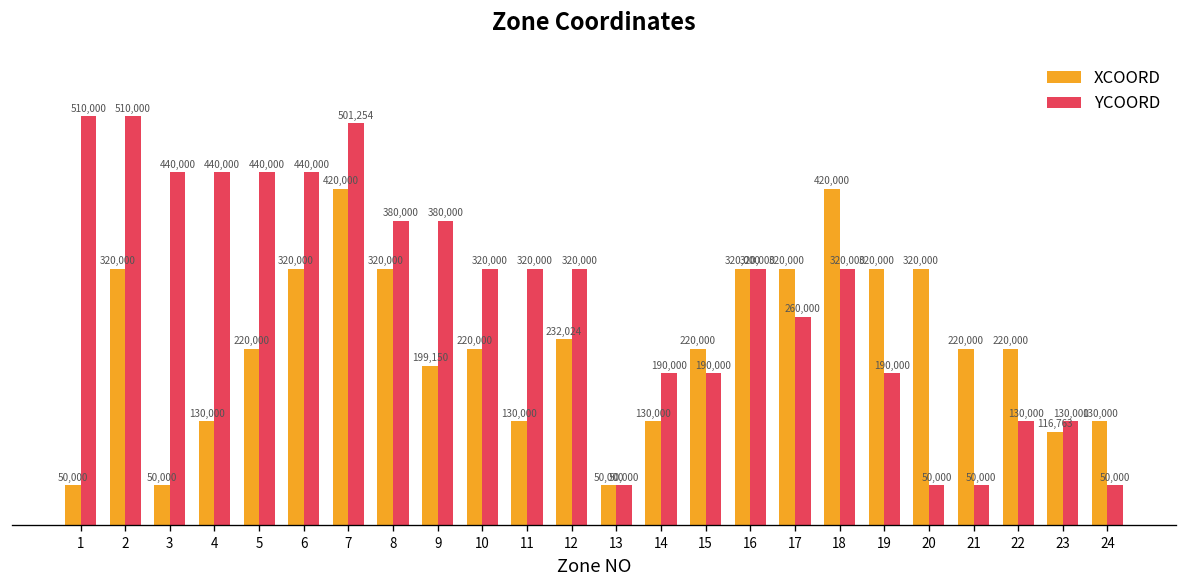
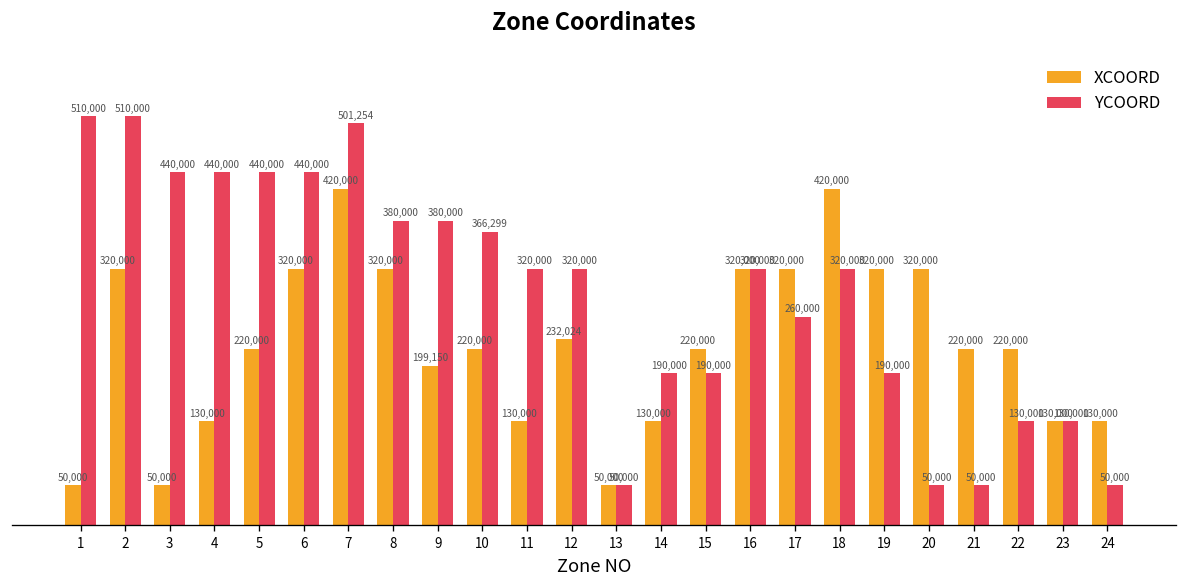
  {
    "XCOORD": {
      "1": "50,000",
      "2": "320,000",
      "3": "50,000",
      "4": "130,000",
      "5": "220,000",
      "6": "320,000",
      "7": "420,000",
      "8": "320,000",
      "9": "199,150",
      "10": "220,000",
      "11": "130,000",
      "12": "232,024",
      "14": "130,000",
      "15": "220,000",
      "18": "420,000",
      "20": "320,000",
      "21": "220,000",
      "22": "220,000",
-     "23": "116,763"
+     "23": "130,000"
    },
    "YCOORD": {
      "1": "510,000",
      "2": "510,000",
      "3": "440,000",
      "4": "440,000",
      "5": "440,000",
      "6": "440,000",
      "7": "501,254",
      "8": "380,000",
      "9": "380,000",
-     "10": "320,000",
+     "10": "366,299",
      "11": "320,000",
      "12": "320,000",
      "14": "190,000",
      "15": "190,000",
      "17": "260,000",
      "19": "190,000",
      "20": "50,000",
      "21": "50,000",
      "22": "130,000",
      "24": "50,000"
    }
  }
